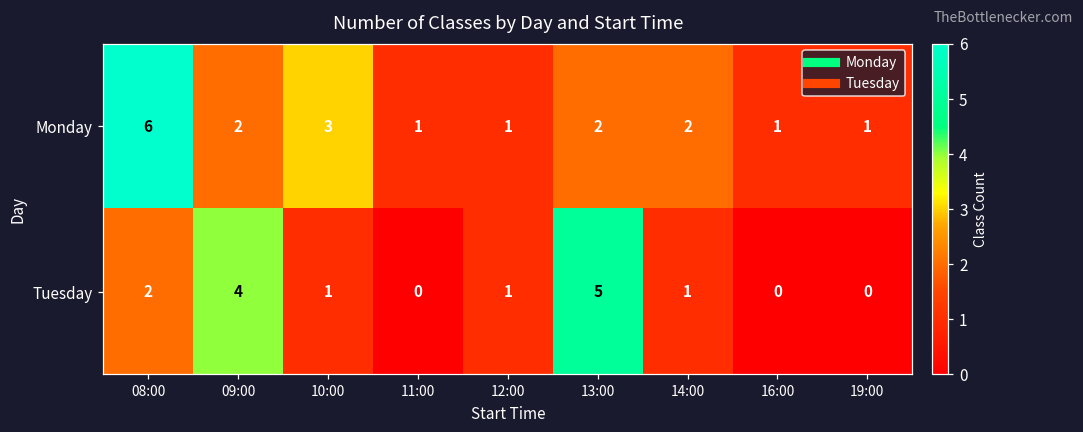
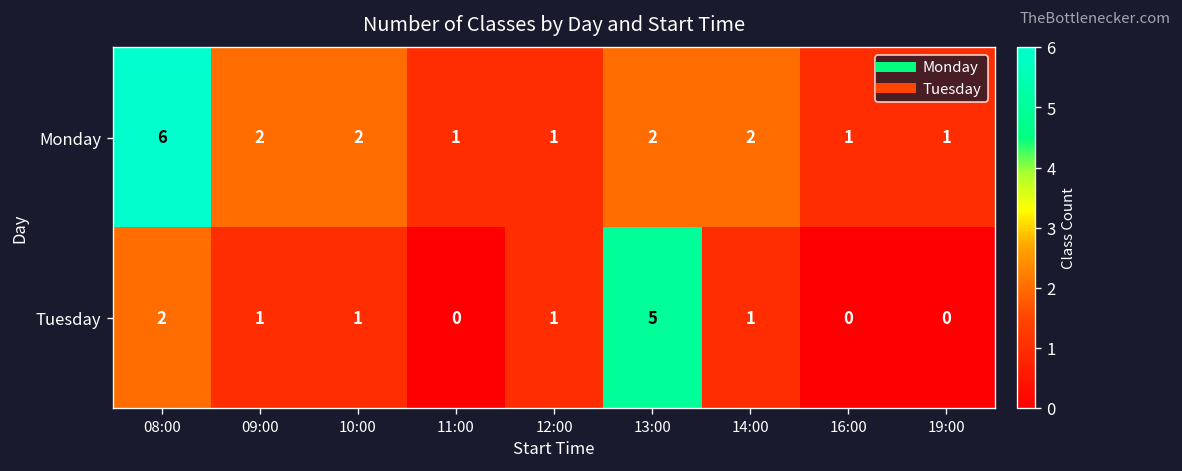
  {
    "Monday": {
      "08:00": 6,
      "09:00": 2,
-     "10:00": 3,
+     "10:00": 2,
      "11:00": 1,
      "12:00": 1,
      "13:00": 2,
      "14:00": 2,
      "16:00": 1,
      "19:00": 1
    },
    "Tuesday": {
      "08:00": 2,
-     "09:00": 4,
+     "09:00": 1,
      "10:00": 1,
      "11:00": 0,
      "12:00": 1,
      "13:00": 5,
      "14:00": 1,
      "16:00": 0,
      "19:00": 0
    }
  }
